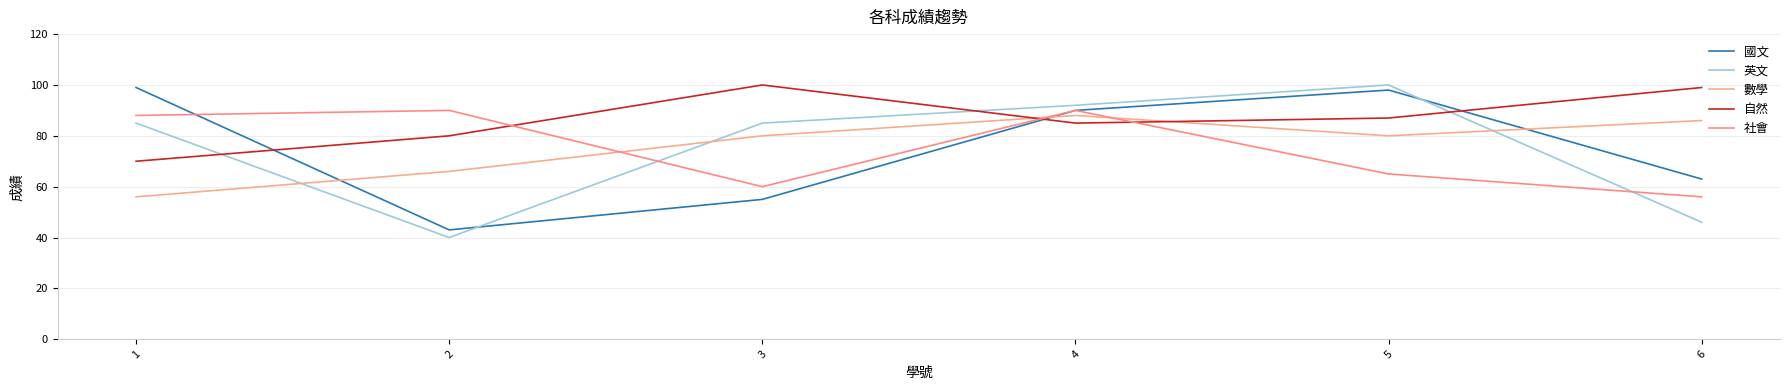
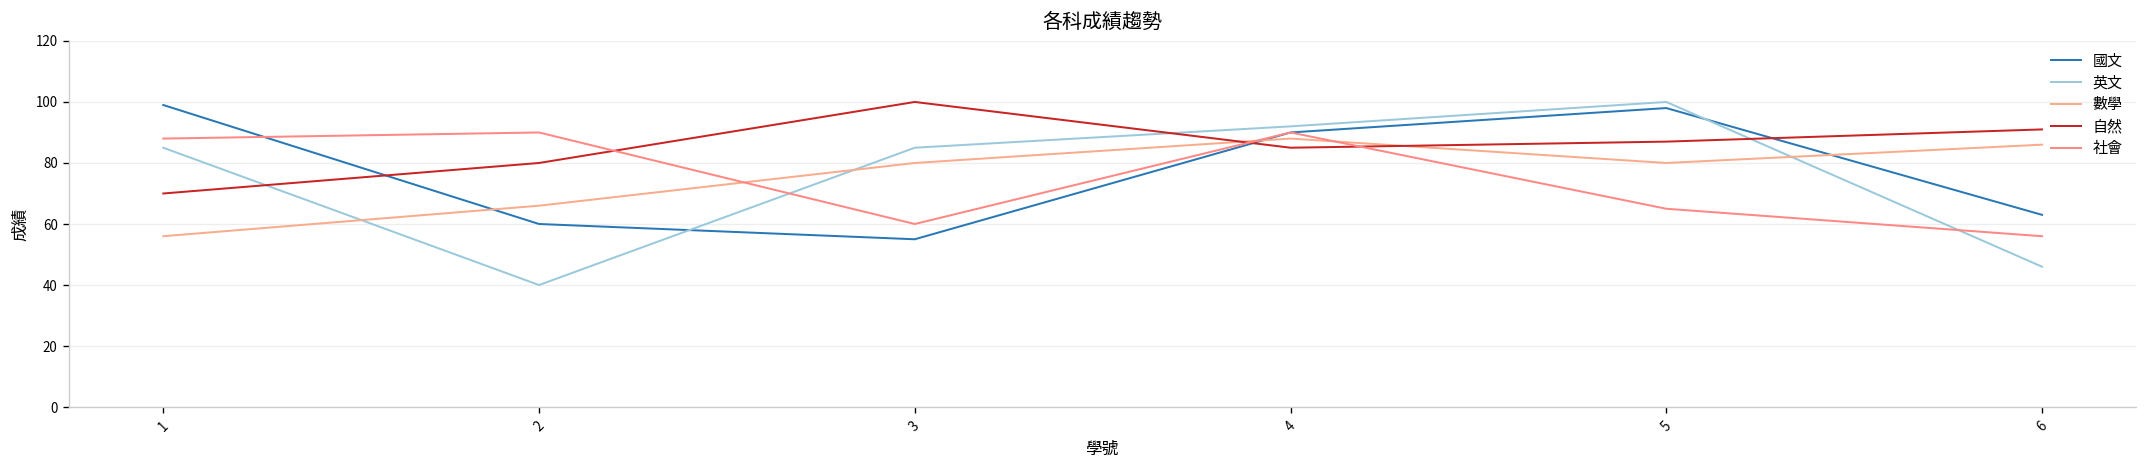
  {
    "國文": {
      "1": 99,
-     "2": 43,
+     "2": 60,
      "3": 55,
      "5": 98,
      "6": 63
    },
    "英文": {
      "1": 85,
      "2": 40,
      "3": 85,
      "4": 92,
      "5": 100,
      "6": 46
    },
    "自然": {
      "1": 70,
      "2": 80,
      "3": 100,
      "4": 85,
      "5": 87,
-     "6": 99
+     "6": 91
    }
  }
